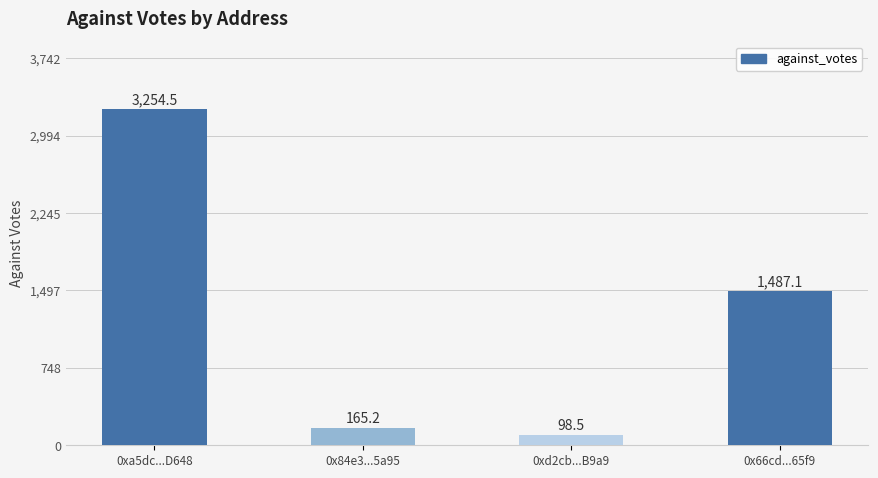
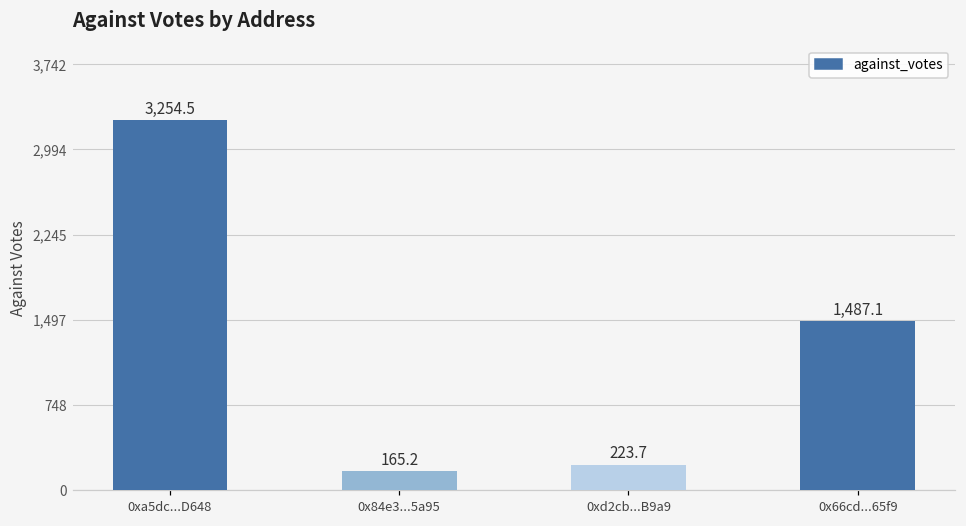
  {
    "0xa5dc...D648": "3,254.5",
    "0x84e3...5a95": "165.2",
-   "0xd2cb...B9a9": "98.5",
+   "0xd2cb...B9a9": "223.7",
    "0x66cd...65f9": "1,487.1"
  }
